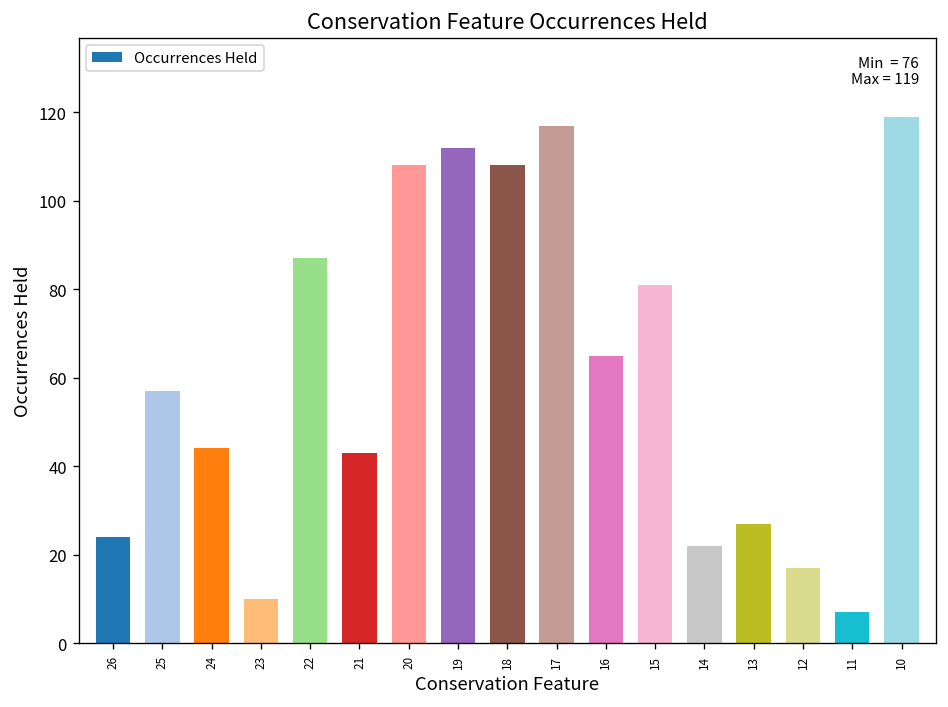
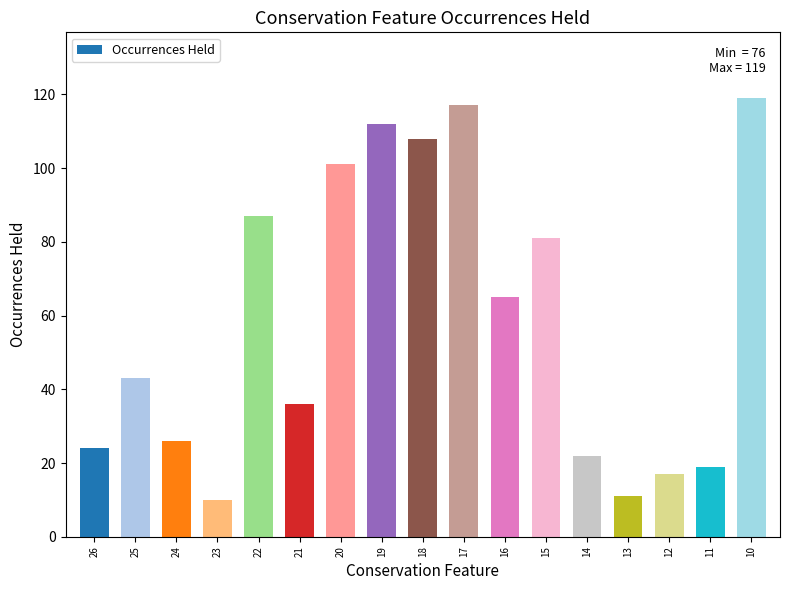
  {
    "26": 24,
-   "25": 57,
-   "24": 44,
+   "25": 43,
+   "24": 26,
    "23": 10,
    "22": 87,
-   "21": 43,
-   "20": 108,
+   "21": 36,
+   "20": 101,
    "19": 112,
    "18": 108,
    "17": 117,
    "16": 65,
    "15": 81,
    "14": 22,
-   "13": 27,
+   "13": 11,
    "12": 17,
-   "11": 7
+   "11": 19
  }
